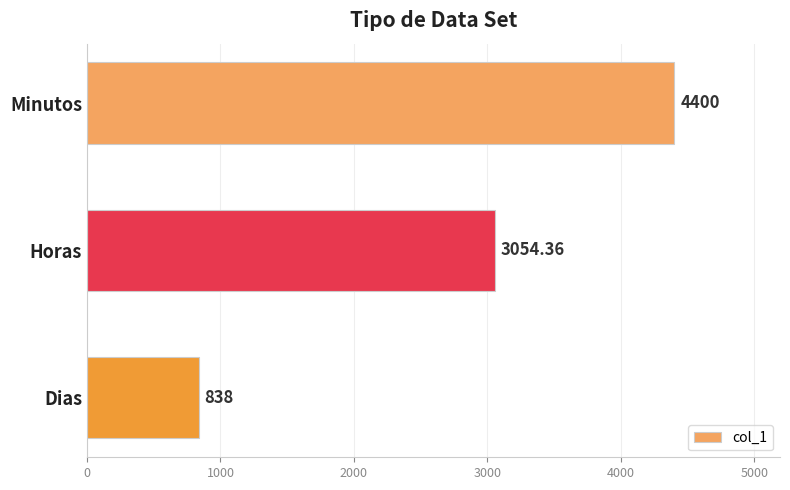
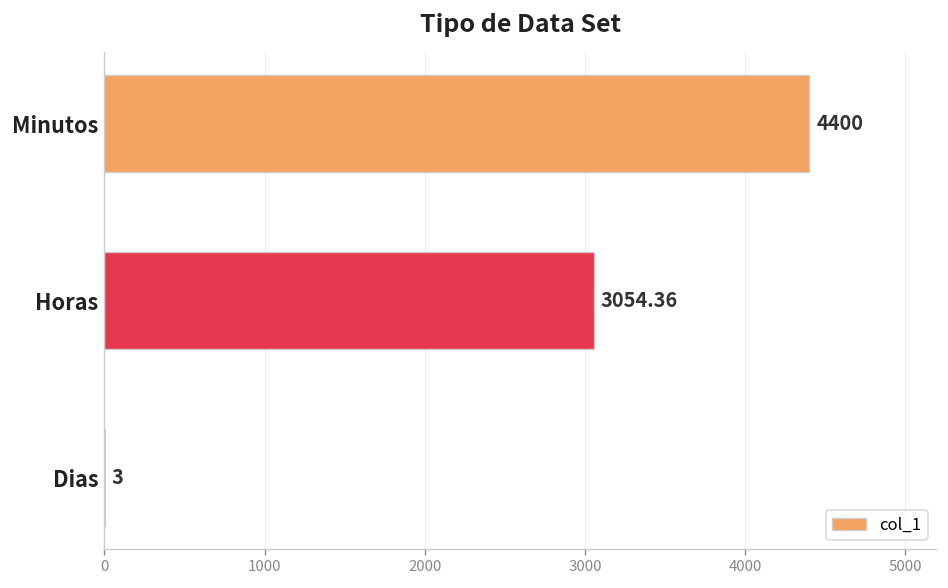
  {
    "Minutos": 4400,
    "Horas": 3054.36,
-   "Dias": 838
+   "Dias": 3
  }
